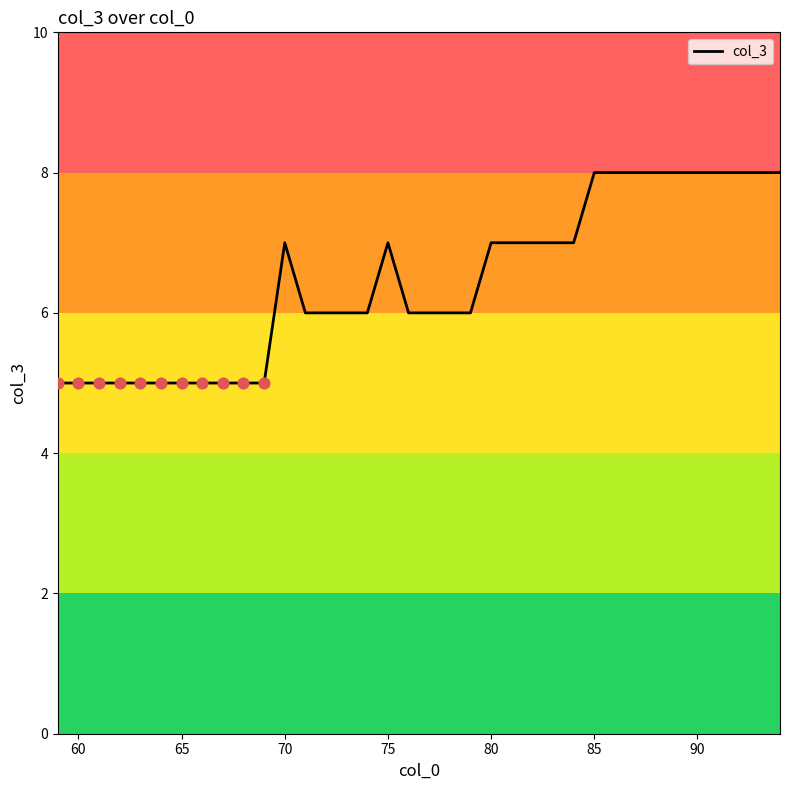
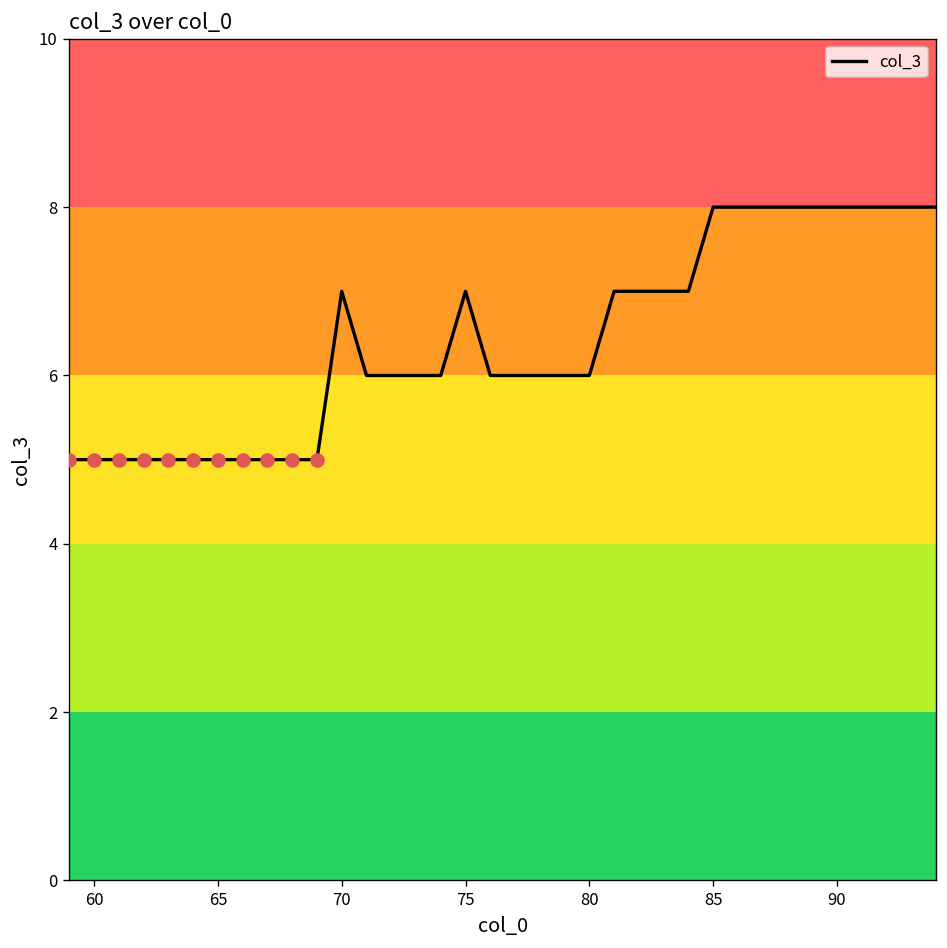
  {
    "col_3": {
      "70": 7,
      "75": 7,
-     "80": 7,
+     "80": 6,
      "85": 8,
      "90": 8
    }
  }
